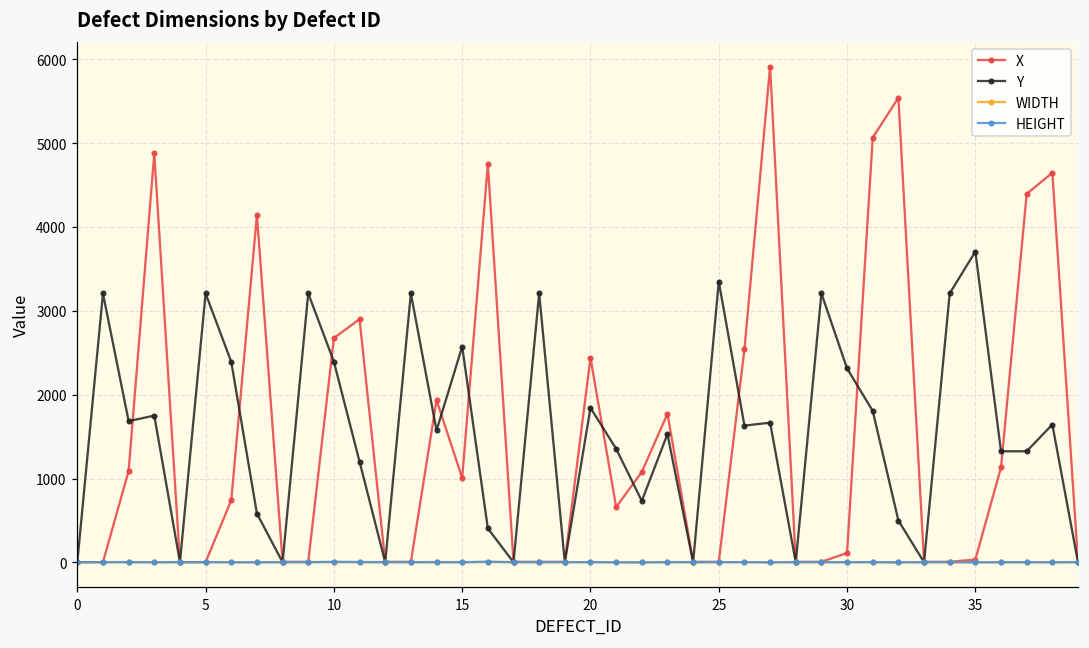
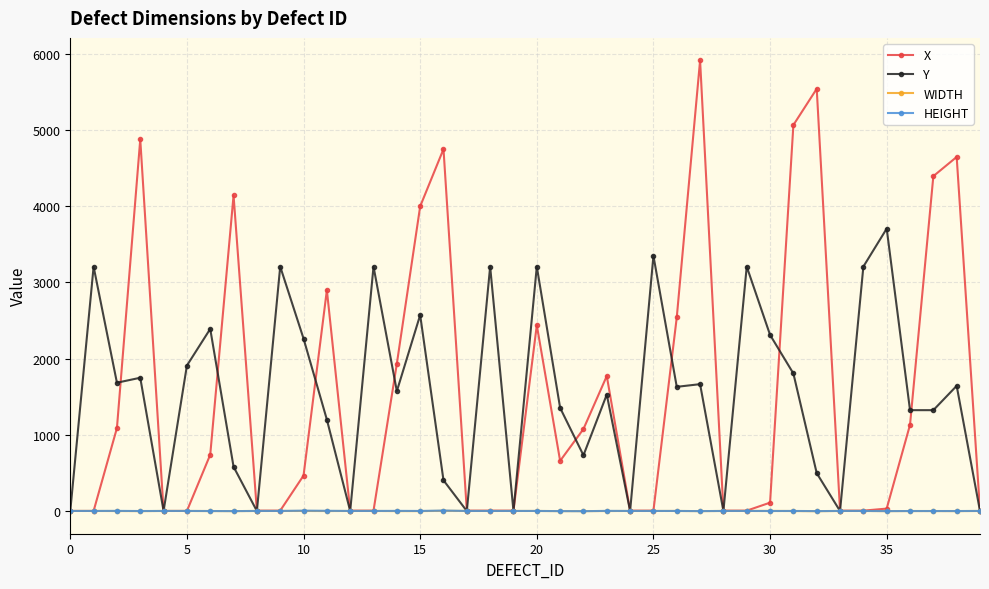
  {
    "X": {
-     "10": 2700,
-     "15": 1000,
+     "10": 500,
+     "15": 4000,
      "20": 2400,
      "30": 100
    },
    "Y": {
-     "5": 3200,
-     "10": 2400,
+     "5": 1900,
+     "10": 2300,
      "15": 2600,
-     "20": 1800,
+     "20": 3200,
      "25": 3300,
      "30": 2300,
      "35": 3700
    },
    "HEIGHT": {
      "10": 0,
      "15": 0,
      "20": 0,
      "30": 0
    }
  }
